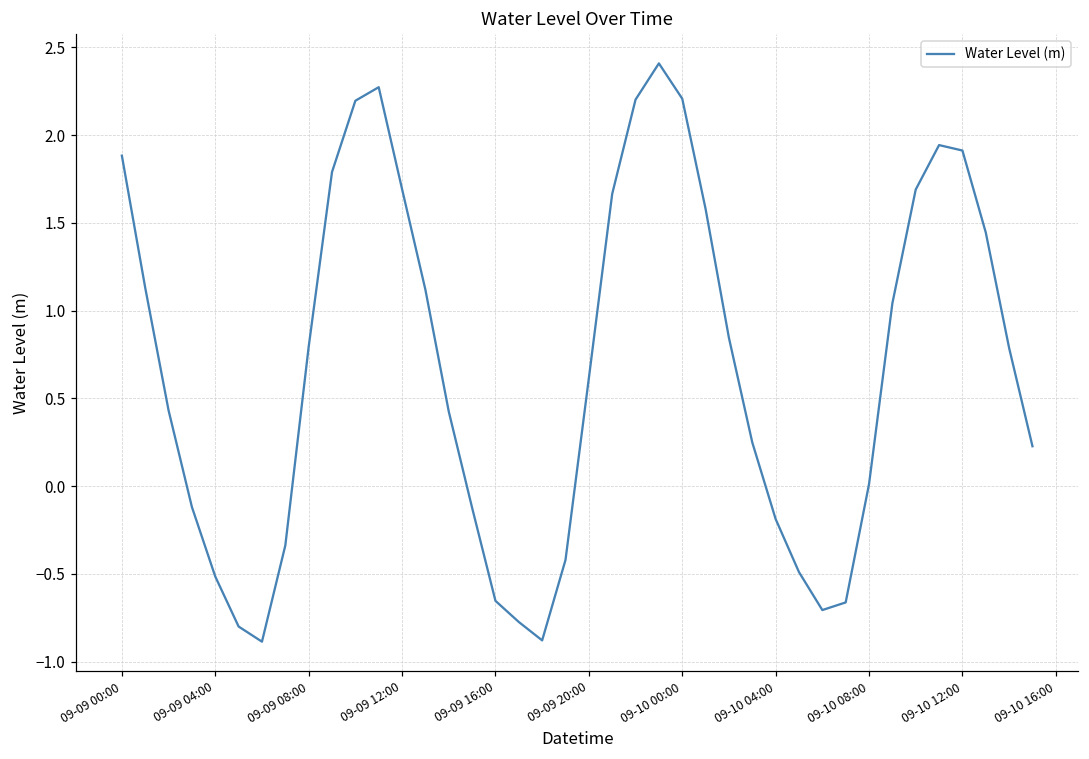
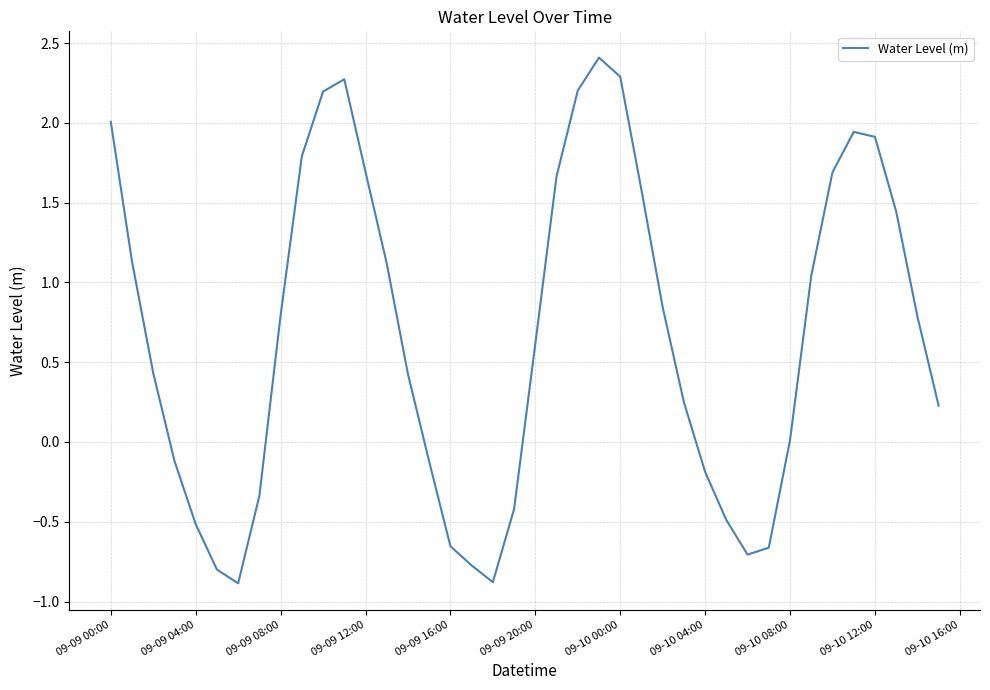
  {
-   "09-09 00:00": 1.88,
+   "09-09 00:00": 2.01,
    "09-09 04:00": -0.51,
    "09-09 08:00": 0.79,
    "09-09 12:00": 1.69,
    "09-09 16:00": -0.65,
    "09-09 20:00": 0.61,
-   "09-10 00:00": 2.21,
+   "09-10 00:00": 2.29,
    "09-10 04:00": -0.19,
    "09-10 08:00": 0.01,
    "09-10 12:00": 1.91
  }
